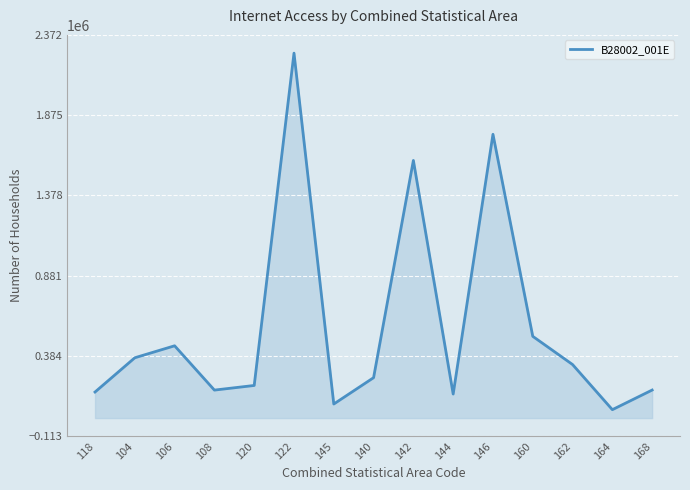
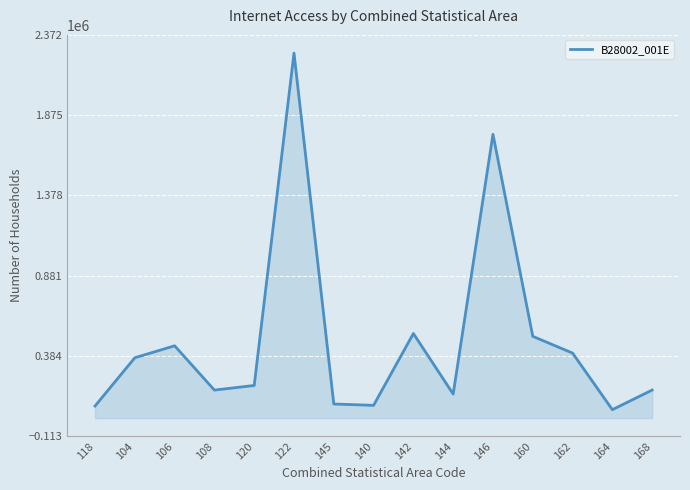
  {
-   "118": 160000,
+   "118": 70000,
    "104": 370000,
    "106": 450000,
    "108": 170000,
    "120": 200000,
    "122": 2260000,
    "145": 90000,
-   "140": 250000,
-   "142": 1590000,
+   "140": 80000,
+   "142": 520000,
    "144": 150000,
    "146": 1760000,
    "160": 510000,
-   "162": 330000,
+   "162": 400000,
    "164": 50000,
    "168": 170000
  }
